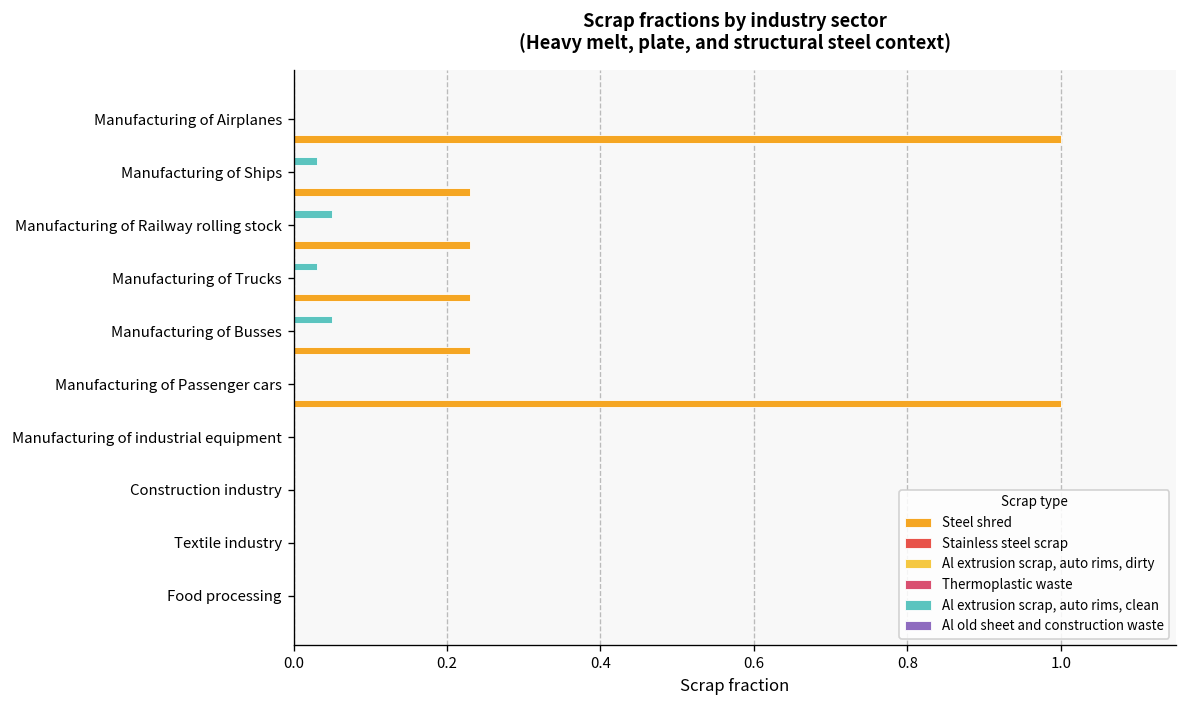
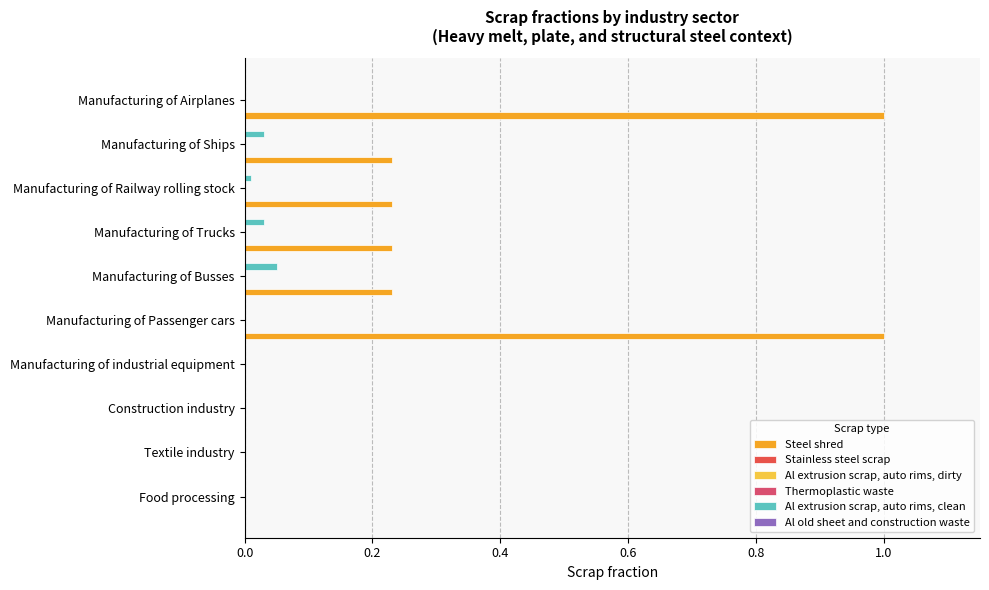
  {
    "Al extrusion scrap, auto rims, clean": {
      "Manufacturing of Airplanes": 0.00,
      "Manufacturing of Ships": 0.03,
-     "Manufacturing of Railway rolling stock": 0.05,
+     "Manufacturing of Railway rolling stock": 0.01,
      "Manufacturing of Trucks": 0.03,
      "Manufacturing of Busses": 0.05,
      "Manufacturing of Passenger cars": 0.00,
      "Manufacturing of industrial equipment": 0.00,
      "Construction industry": 0.00,
      "Textile industry": 0.00,
      "Food processing": 0.00
    },
    "Al old sheet and construction waste": {
      "Manufacturing of Airplanes": 0.00,
      "Manufacturing of Ships": 0.00,
      "Manufacturing of Railway rolling stock": 0.00,
      "Manufacturing of Trucks": 0.00,
      "Manufacturing of Busses": 0.00,
      "Manufacturing of Passenger cars": 0.00,
      "Manufacturing of industrial equipment": 0.00,
      "Construction industry": 0.00,
      "Textile industry": 0.00,
      "Food processing": 0.00
    }
  }
